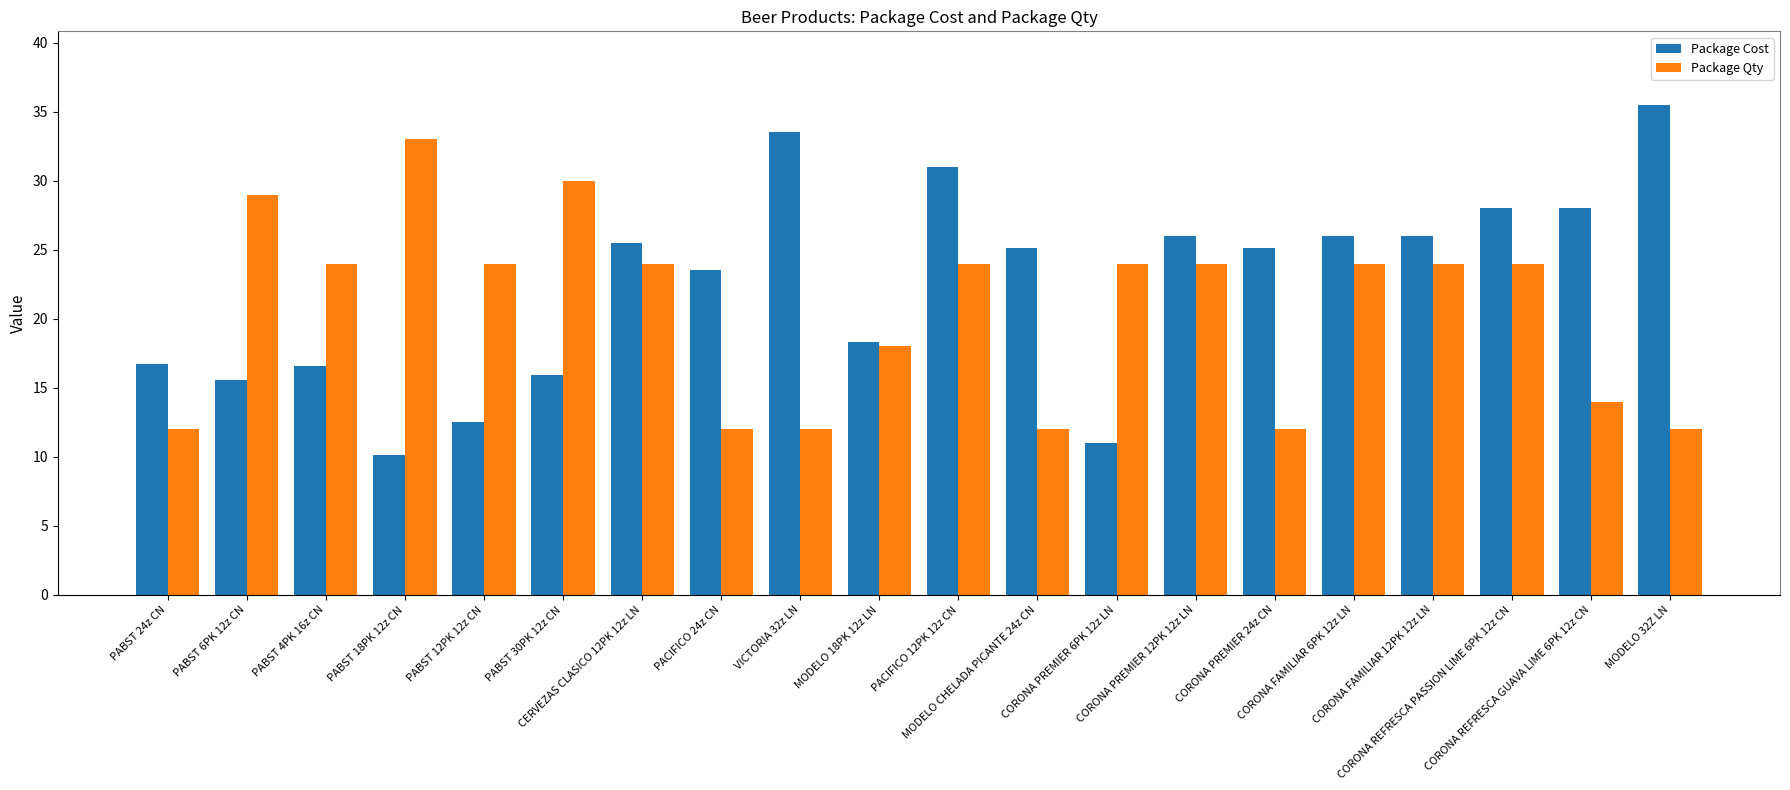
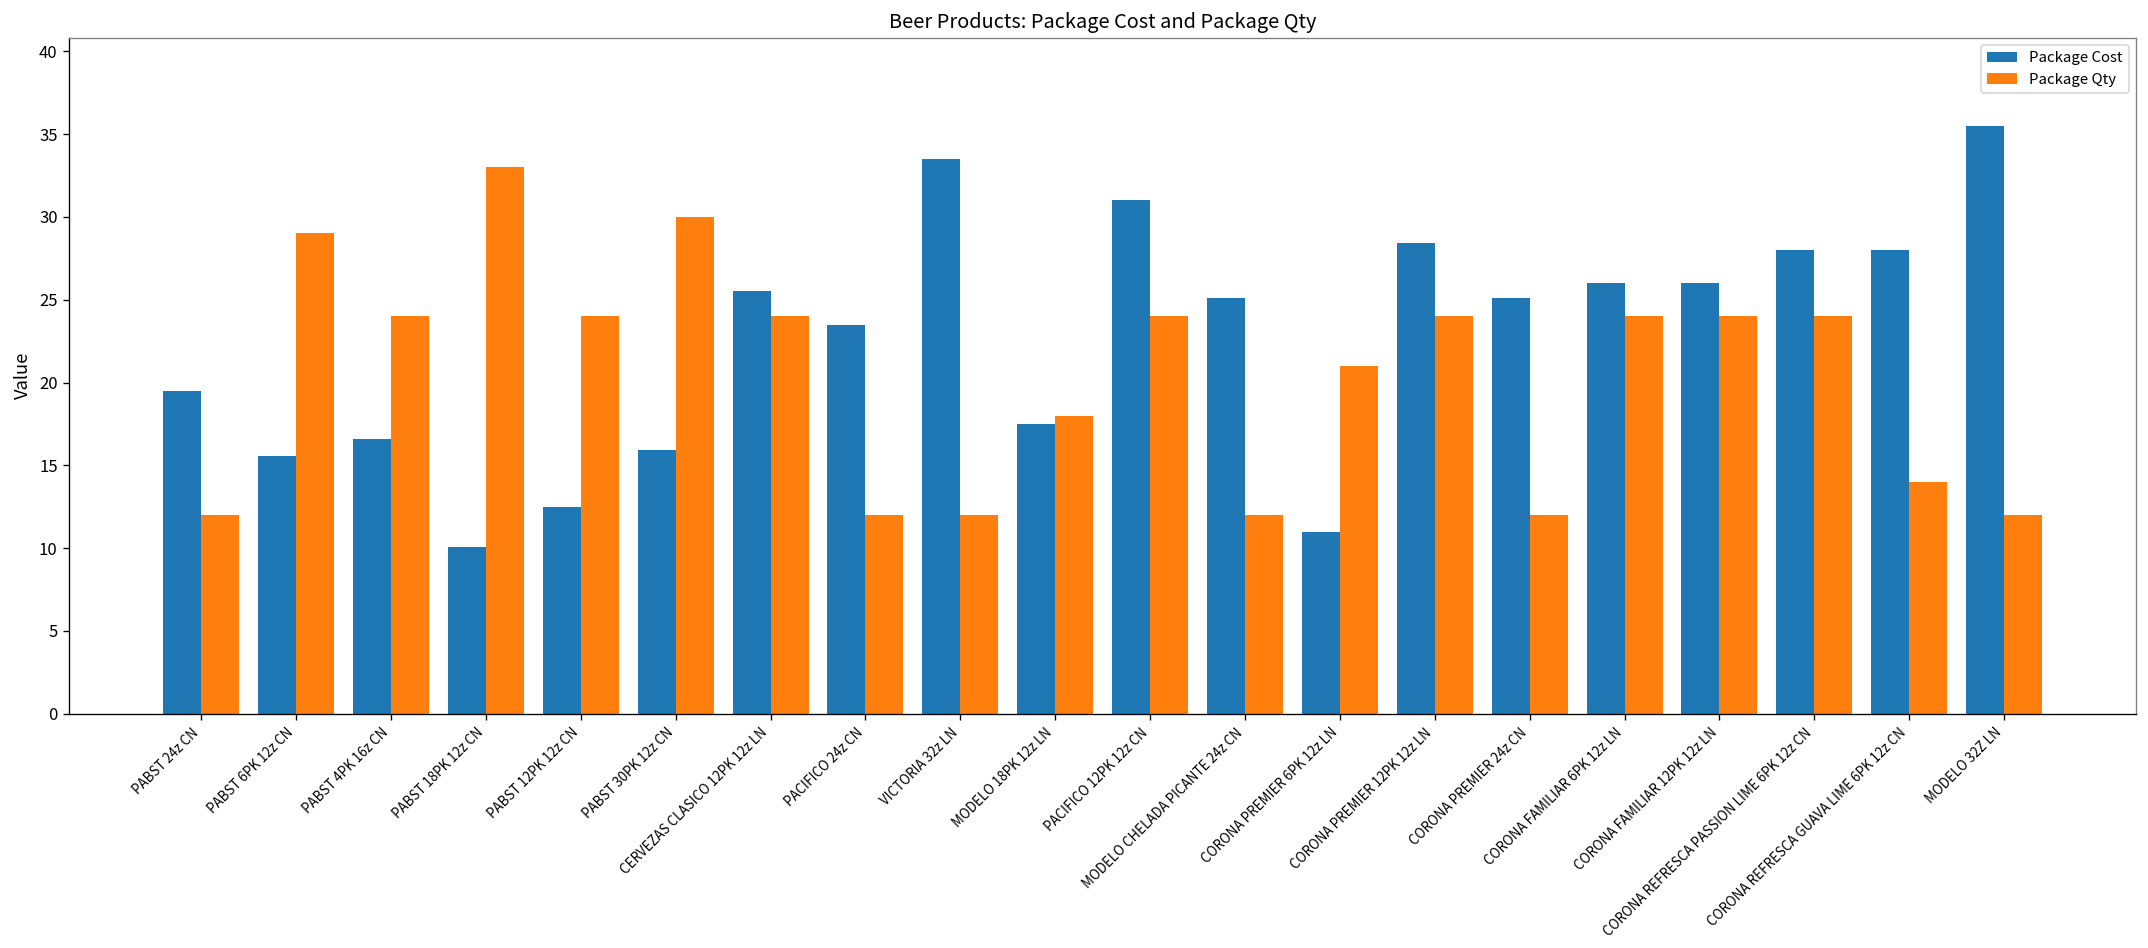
  {
    "Package Cost": {
-     "PABST 24z CN": 16.7,
+     "PABST 24z CN": 19.5,
      "PABST 6PK 12z CN": 15.6,
      "PABST 4PK 16z CN": 16.6,
      "PABST 18PK 12z CN": 10.1,
      "PABST 12PK 12z CN": 12.5,
      "PABST 30PK 12z CN": 16.0,
      "CERVEZAS CLASICO 12PK 12z LN": 25.5,
      "PACIFICO 24z CN": 23.5,
      "VICTORIA 32z LN": 33.5,
-     "MODELO 18PK 12z LN": 18.3,
+     "MODELO 18PK 12z LN": 17.5,
      "PACIFICO 12PK 12z CN": 31.0,
      "MODELO CHELADA PICANTE 24z CN": 25.1,
      "CORONA PREMIER 6PK 12z LN": 11.0,
-     "CORONA PREMIER 12PK 12z LN": 26.0,
+     "CORONA PREMIER 12PK 12z LN": 28.4,
      "CORONA PREMIER 24z CN": 25.1,
      "CORONA FAMILIAR 6PK 12z LN": 26.0,
      "CORONA FAMILIAR 12PK 12z LN": 26.0,
      "CORONA REFRESCA PASSION LIME 6PK 12z CN": 28.0,
      "CORONA REFRESCA GUAVA LIME 6PK 12z CN": 28.0,
      "MODELO 32Z LN": 35.5
    },
    "Package Qty": {
      "PABST 24z CN": 12,
      "PABST 6PK 12z CN": 29,
      "PABST 4PK 16z CN": 24,
      "PABST 18PK 12z CN": 33,
      "PABST 12PK 12z CN": 24,
      "PABST 30PK 12z CN": 30,
      "CERVEZAS CLASICO 12PK 12z LN": 24,
      "PACIFICO 24z CN": 12,
      "VICTORIA 32z LN": 12,
      "MODELO 18PK 12z LN": 18,
      "PACIFICO 12PK 12z CN": 24,
      "MODELO CHELADA PICANTE 24z CN": 12,
-     "CORONA PREMIER 6PK 12z LN": 24,
+     "CORONA PREMIER 6PK 12z LN": 21,
      "CORONA PREMIER 12PK 12z LN": 24,
      "CORONA PREMIER 24z CN": 12,
      "CORONA FAMILIAR 6PK 12z LN": 24,
      "CORONA FAMILIAR 12PK 12z LN": 24,
      "CORONA REFRESCA PASSION LIME 6PK 12z CN": 24,
      "CORONA REFRESCA GUAVA LIME 6PK 12z CN": 14,
      "MODELO 32Z LN": 12
    }
  }
